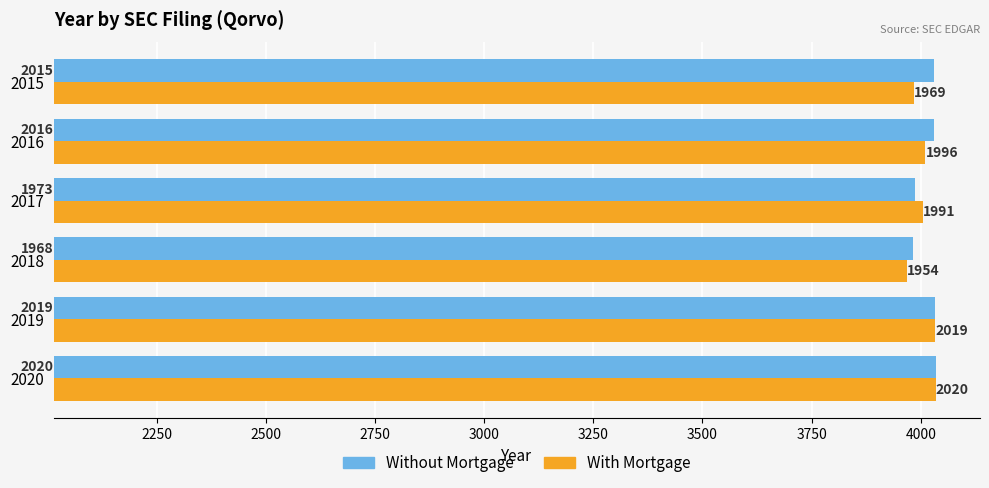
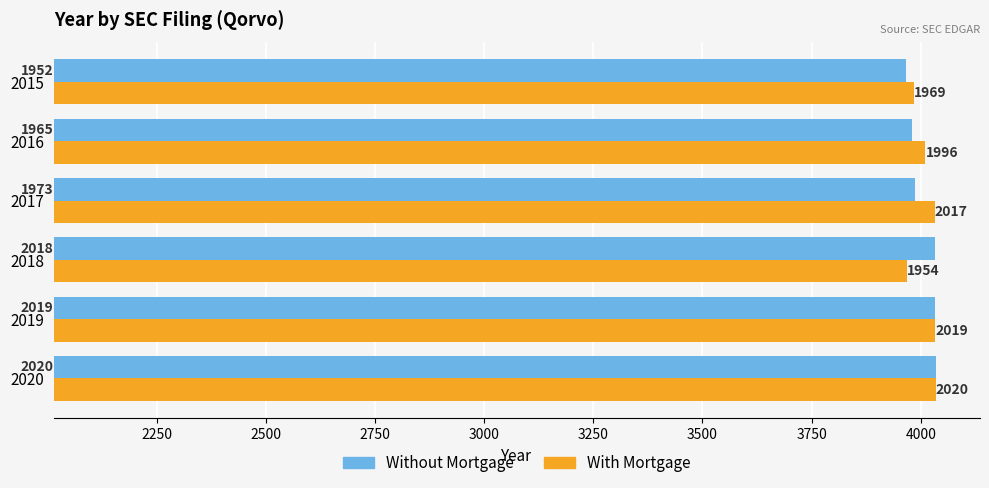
  {
    "Without Mortgage": {
-     "2015": 2015,
-     "2016": 2016,
-     "2018": 1968
+     "2015": 1952,
+     "2016": 1965,
+     "2018": 2018
    },
    "With Mortgage": {
      "2015": 1969,
      "2016": 1996,
-     "2017": 1991,
+     "2017": 2017,
      "2018": 1954,
      "2019": 2019,
      "2020": 2020
    }
  }
